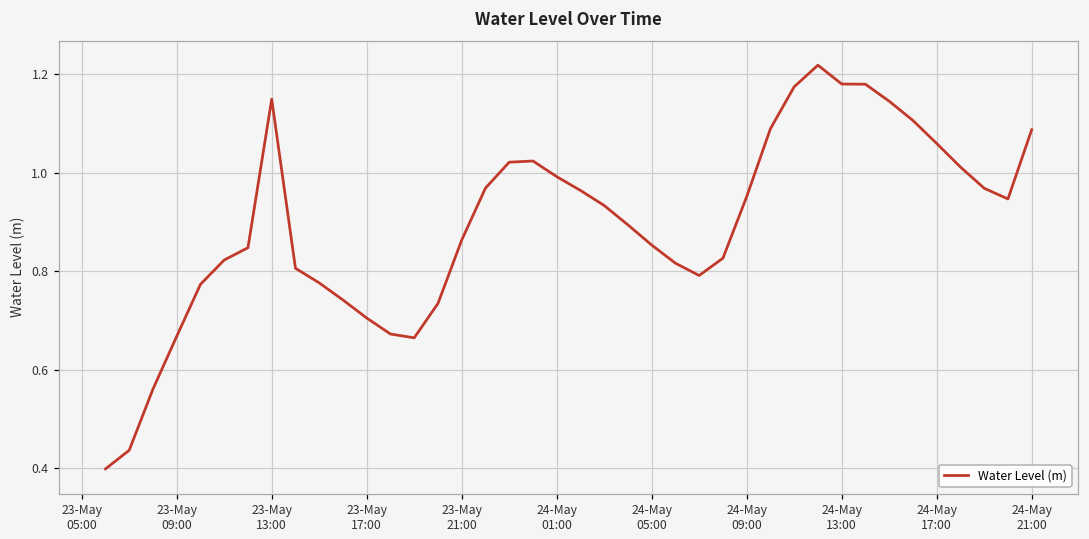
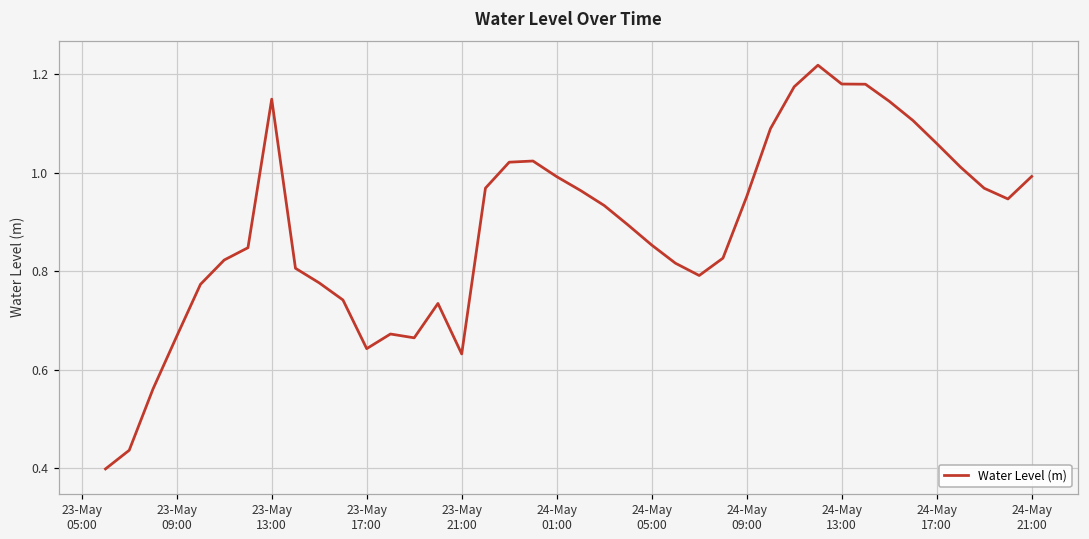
  {
    "23-May 09:00": 0.67,
    "23-May 13:00": 1.15,
-   "23-May 17:00": 0.70,
-   "23-May 21:00": 0.86,
+   "23-May 17:00": 0.64,
+   "23-May 21:00": 0.63,
    "24-May 01:00": 0.99,
    "24-May 05:00": 0.85,
    "24-May 09:00": 0.95,
    "24-May 13:00": 1.18,
    "24-May 17:00": 1.06,
-   "24-May 21:00": 1.09
+   "24-May 21:00": 0.99
  }
